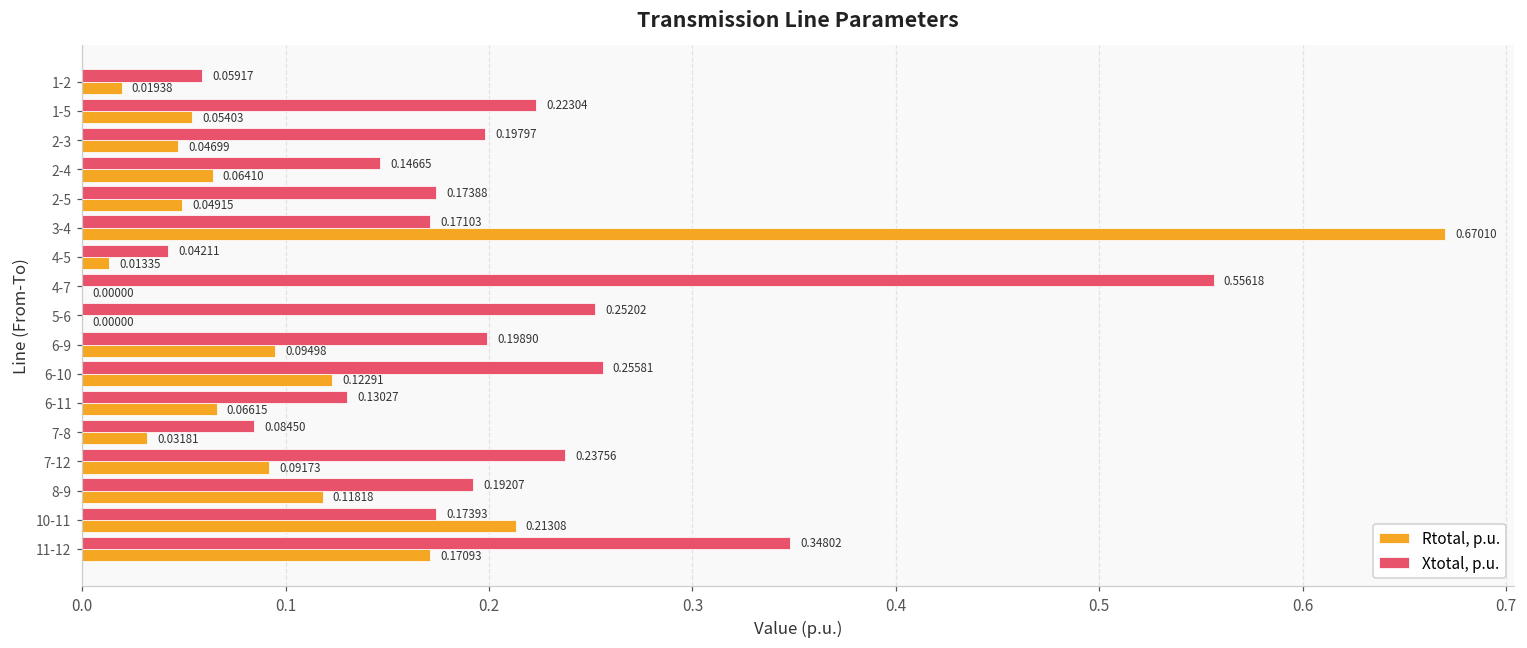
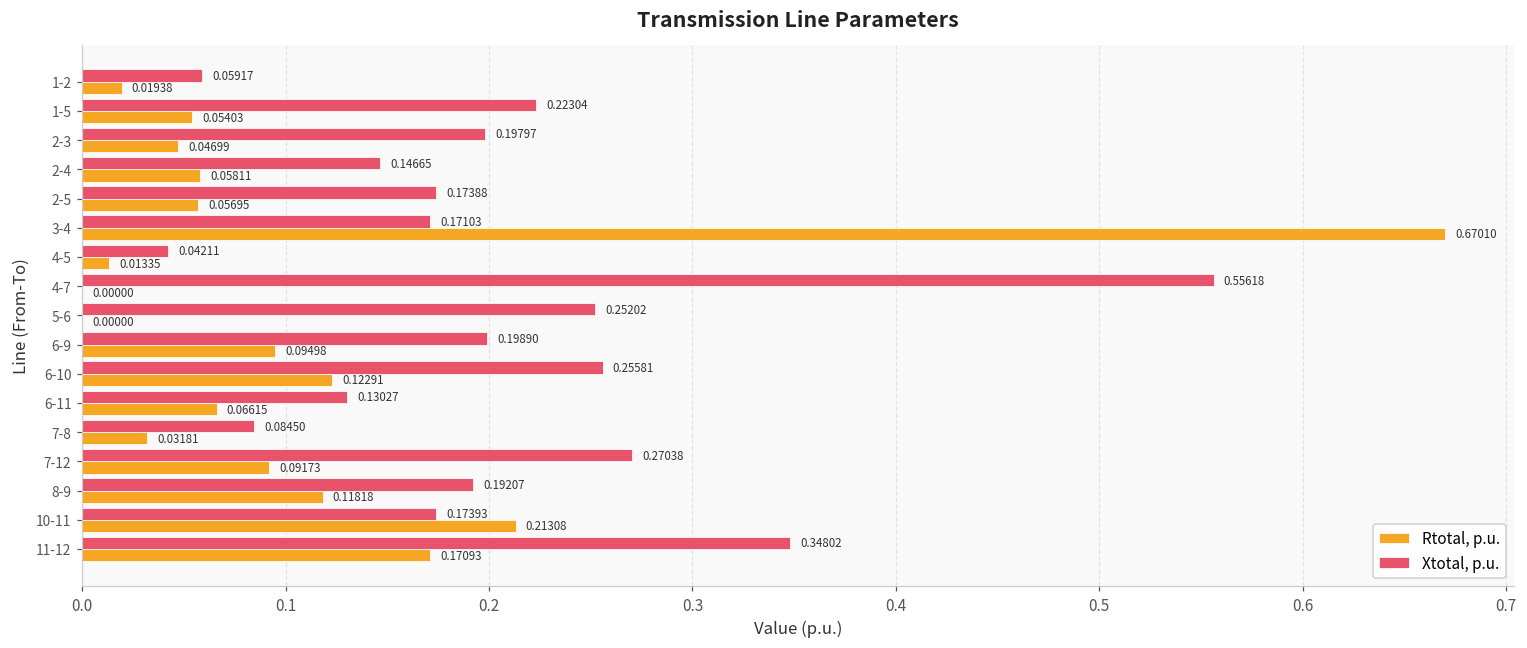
  {
    "Rtotal, p.u.": {
      "1-2": 0.01938,
      "1-5": 0.05403,
      "2-3": 0.04699,
-     "2-4": 0.06410,
-     "2-5": 0.04915,
+     "2-4": 0.05811,
+     "2-5": 0.05695,
      "3-4": 0.67010,
      "4-5": 0.01335,
      "4-7": 0.00000,
      "5-6": 0.00000,
      "6-9": 0.09498,
      "6-10": 0.12291,
      "6-11": 0.06615,
      "7-8": 0.03181,
      "7-12": 0.09173,
      "8-9": 0.11818,
      "10-11": 0.21308,
      "11-12": 0.17093
    },
    "Xtotal, p.u.": {
      "1-2": 0.05917,
      "1-5": 0.22304,
      "2-3": 0.19797,
      "2-4": 0.14665,
      "2-5": 0.17388,
      "3-4": 0.17103,
      "4-5": 0.04211,
      "4-7": 0.55618,
      "5-6": 0.25202,
      "6-9": 0.19890,
      "6-10": 0.25581,
      "6-11": 0.13027,
      "7-8": 0.08450,
-     "7-12": 0.23756,
+     "7-12": 0.27038,
      "8-9": 0.19207,
      "10-11": 0.17393,
      "11-12": 0.34802
    }
  }
